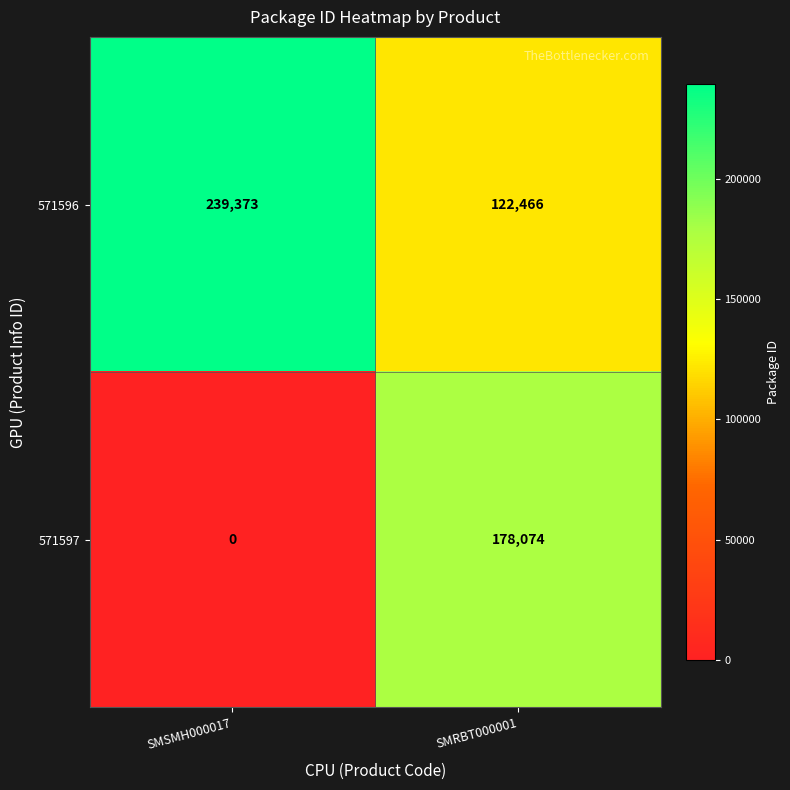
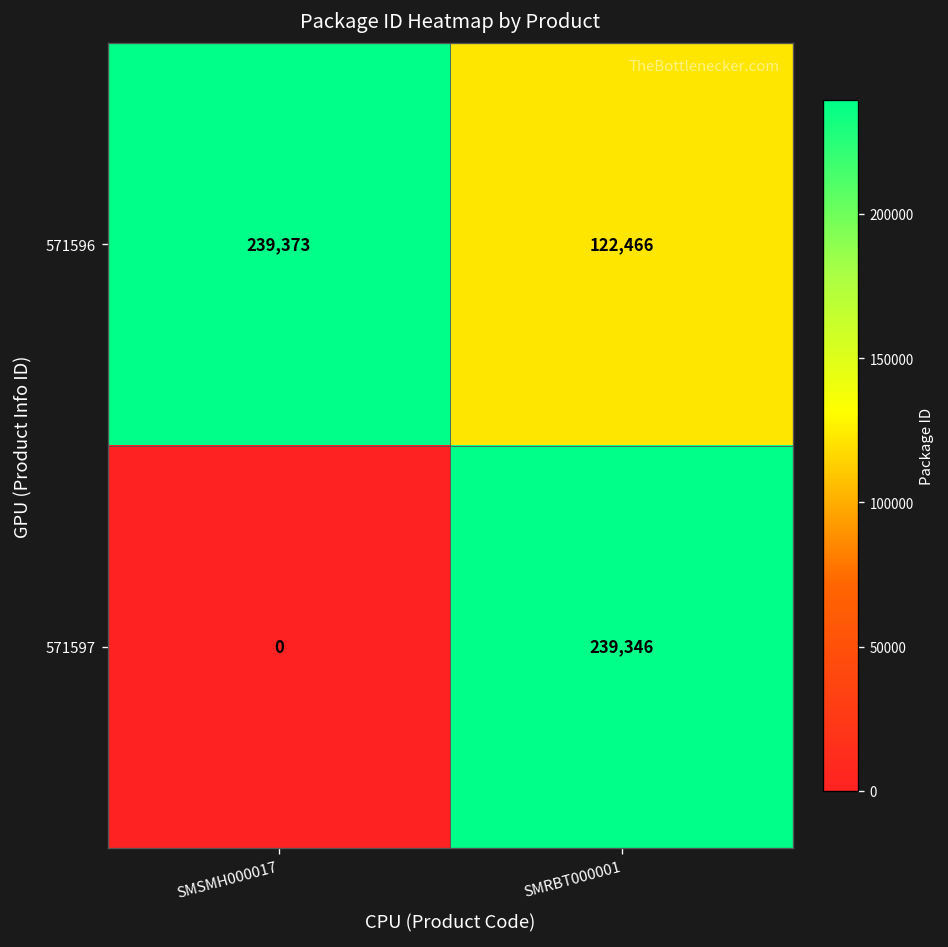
  {
    "571596": {
      "SMSMH000017": "239,373"
    },
    "571597": {
      "SMSMH000017": "0",
-     "SMRBT000001": "178,074"
+     "SMRBT000001": "239,346"
    }
  }
